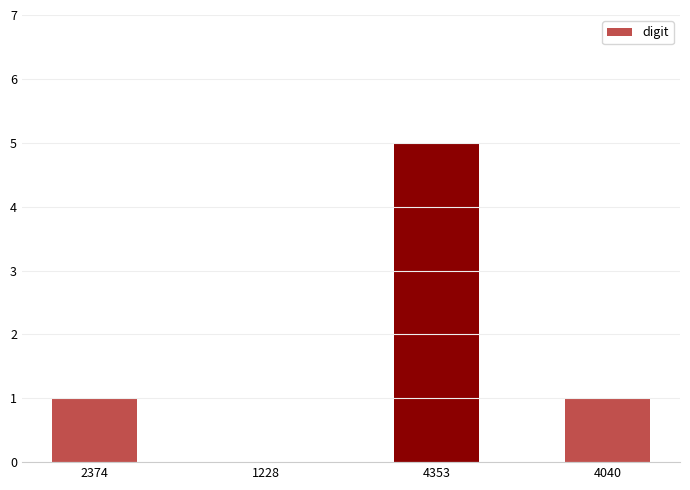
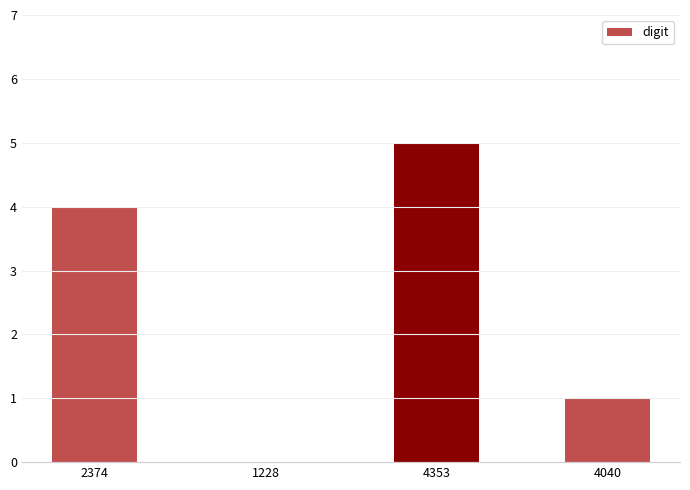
  {
-   "2374": 1,
+   "2374": 4,
    "1228": 0,
    "4353": 5,
    "4040": 1
  }
